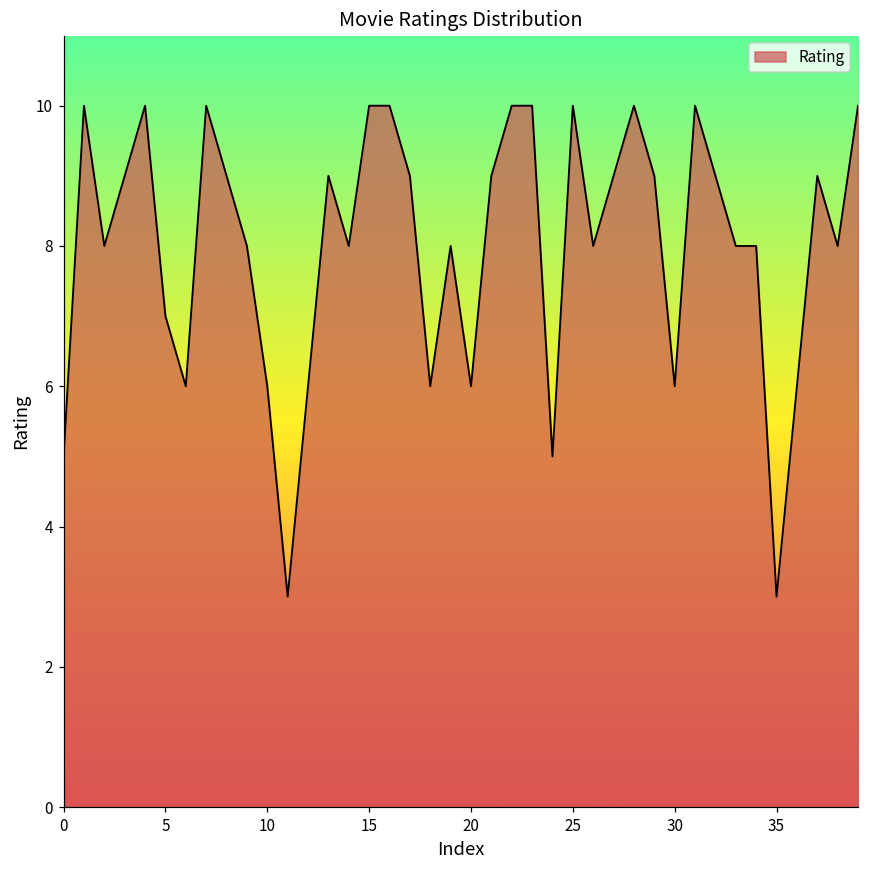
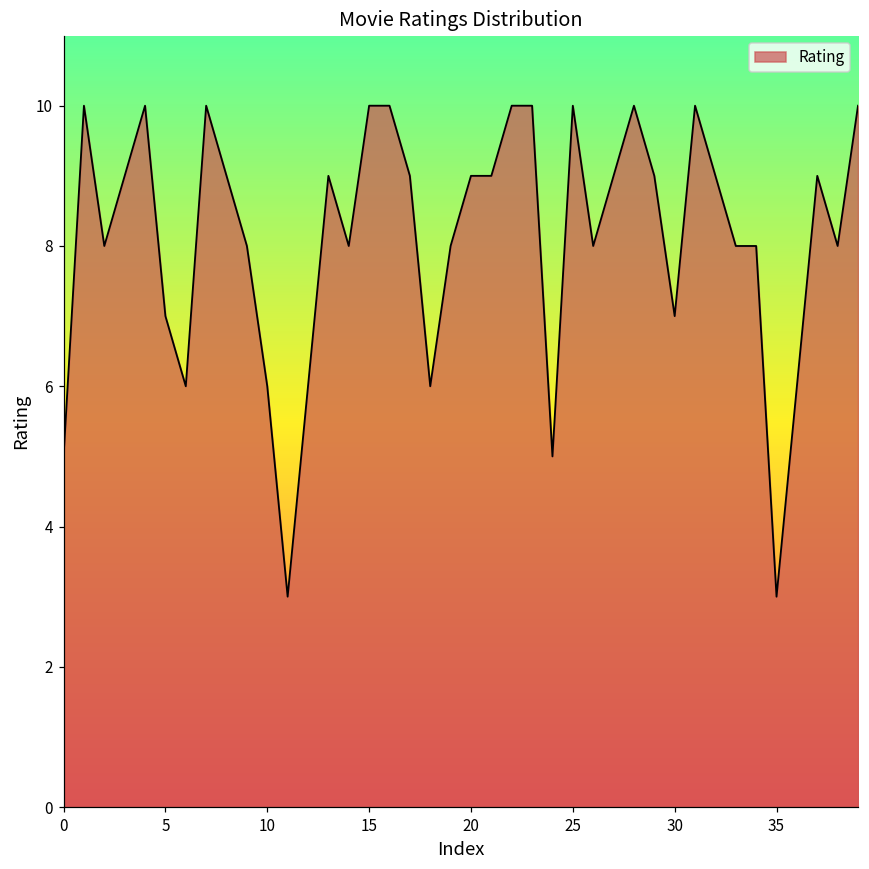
  {
    "0": 5,
    "5": 7,
    "10": 6,
    "15": 10,
-   "20": 6,
+   "20": 9,
    "25": 10,
-   "30": 6,
+   "30": 7,
    "35": 3
  }
